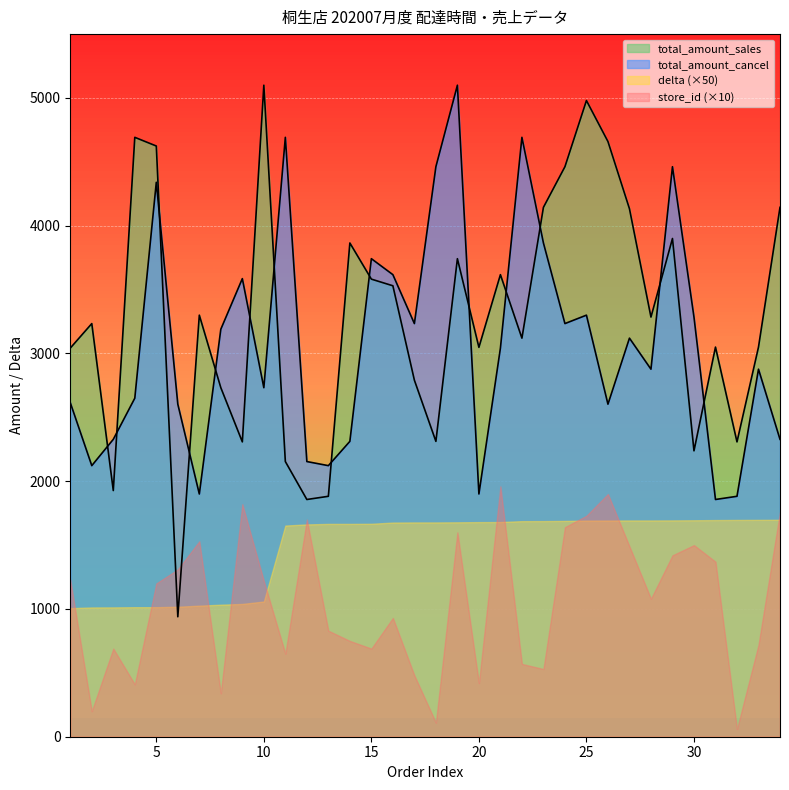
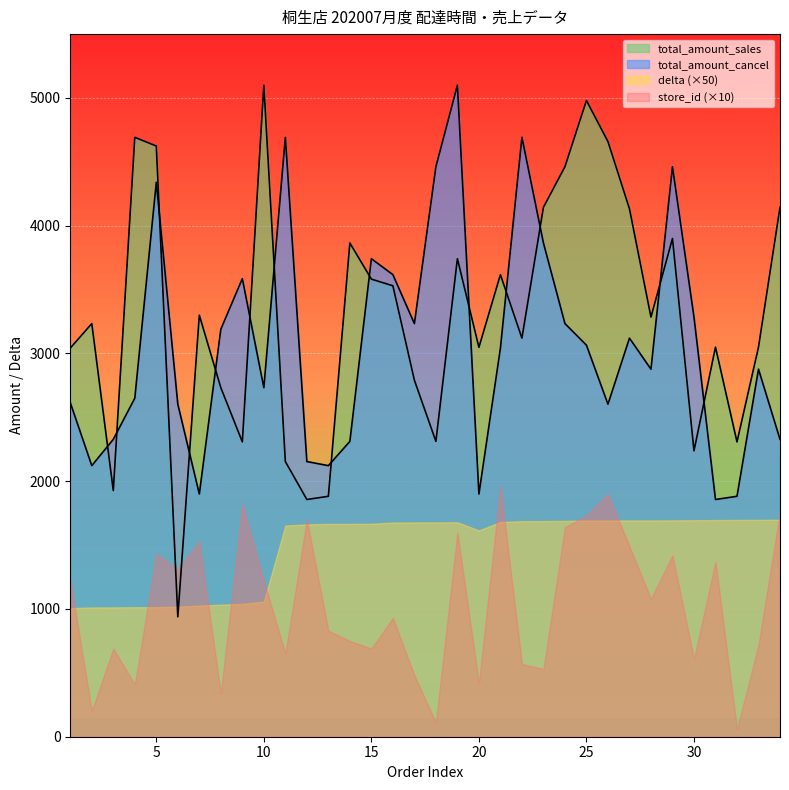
  {
    "total_amount_sales": {
      "5": 4620,
      "10": 5100,
      "15": 3580,
      "20": 3050,
      "25": 4980,
      "30": 2240
    },
    "total_amount_cancel": {
      "5": 4340,
      "10": 2730,
      "15": 3740,
      "20": 1900,
-     "25": 3300,
+     "25": 3070,
      "30": 3290
    },
    "delta (×50)": {
      "5": 1010,
      "10": 1060,
      "15": 1670,
-     "20": 1680,
+     "20": 1610,
      "25": 1690,
      "30": 1690
    },
    "store_id (×10)": {
-     "5": 1200,
+     "5": 1430,
      "10": 1220,
      "15": 690,
      "20": 420,
      "25": 1730,
-     "30": 1500
+     "30": 610
    }
  }
